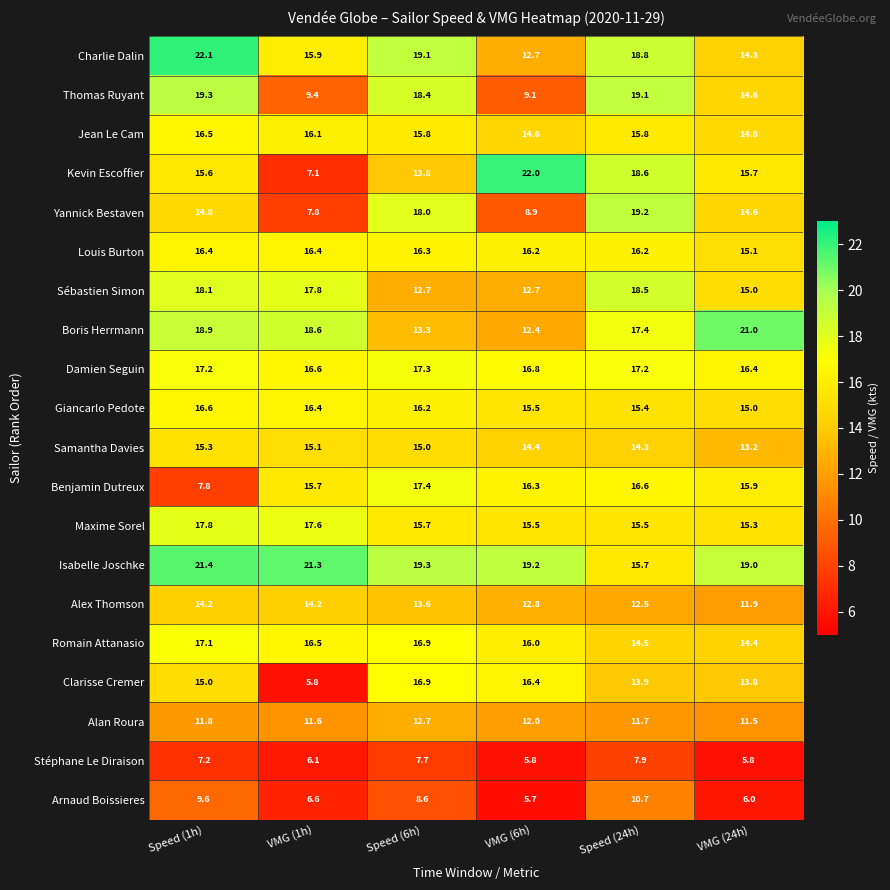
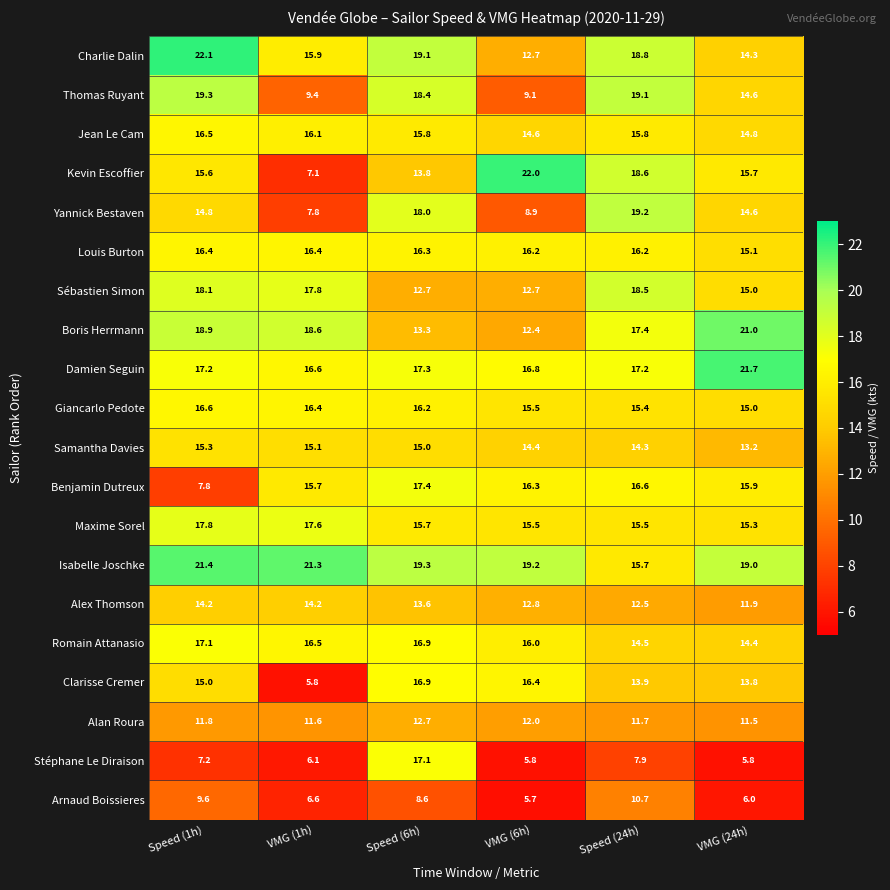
  {
    "Charlie Dalin": {
      "Speed (1h)": 22.1,
      "VMG (1h)": 15.9,
      "Speed (6h)": 19.1,
      "VMG (6h)": 12.7,
      "Speed (24h)": 18.8,
      "VMG (24h)": 14.3
    },
    "Thomas Ruyant": {
      "Speed (1h)": 19.3,
      "VMG (1h)": 9.4,
      "Speed (6h)": 18.4,
      "VMG (6h)": 9.1,
      "Speed (24h)": 19.1,
      "VMG (24h)": 14.6
    },
    "Jean Le Cam": {
      "Speed (1h)": 16.5,
      "VMG (1h)": 16.1,
      "Speed (6h)": 15.8,
      "VMG (6h)": 14.6,
      "Speed (24h)": 15.8,
      "VMG (24h)": 14.8
    },
    "Kevin Escoffier": {
      "Speed (1h)": 15.6,
      "VMG (1h)": 7.1,
      "Speed (6h)": 13.8,
      "VMG (6h)": 22.0,
      "Speed (24h)": 18.6,
      "VMG (24h)": 15.7
    },
    "Yannick Bestaven": {
      "Speed (1h)": 14.8,
      "VMG (1h)": 7.8,
      "Speed (6h)": 18.0,
      "VMG (6h)": 8.9,
      "Speed (24h)": 19.2,
      "VMG (24h)": 14.6
    },
    "Louis Burton": {
      "Speed (1h)": 16.4,
      "VMG (1h)": 16.4,
      "Speed (6h)": 16.3,
      "VMG (6h)": 16.2,
      "Speed (24h)": 16.2,
      "VMG (24h)": 15.1
    },
    "Sébastien Simon": {
      "Speed (1h)": 18.1,
      "VMG (1h)": 17.8,
      "Speed (6h)": 12.7,
      "VMG (6h)": 12.7,
      "Speed (24h)": 18.5,
      "VMG (24h)": 15.0
    },
    "Boris Herrmann": {
      "Speed (1h)": 18.9,
      "VMG (1h)": 18.6,
      "Speed (6h)": 13.3,
      "VMG (6h)": 12.4,
      "Speed (24h)": 17.4,
      "VMG (24h)": 21.0
    },
    "Damien Seguin": {
      "Speed (1h)": 17.2,
      "VMG (1h)": 16.6,
      "Speed (6h)": 17.3,
      "VMG (6h)": 16.8,
      "Speed (24h)": 17.2,
-     "VMG (24h)": 16.4
+     "VMG (24h)": 21.7
    },
    "Giancarlo Pedote": {
      "Speed (1h)": 16.6,
      "VMG (1h)": 16.4,
      "Speed (6h)": 16.2,
      "VMG (6h)": 15.5,
      "Speed (24h)": 15.4,
      "VMG (24h)": 15.0
    },
    "Samantha Davies": {
      "Speed (1h)": 15.3,
      "VMG (1h)": 15.1,
      "Speed (6h)": 15.0,
      "VMG (6h)": 14.4,
      "Speed (24h)": 14.3,
      "VMG (24h)": 13.2
    },
    "Benjamin Dutreux": {
      "Speed (1h)": 7.8,
      "VMG (1h)": 15.7,
      "Speed (6h)": 17.4,
      "VMG (6h)": 16.3,
      "Speed (24h)": 16.6,
      "VMG (24h)": 15.9
    },
    "Maxime Sorel": {
      "Speed (1h)": 17.8,
      "VMG (1h)": 17.6,
      "Speed (6h)": 15.7,
      "VMG (6h)": 15.5,
      "Speed (24h)": 15.5,
      "VMG (24h)": 15.3
    },
    "Isabelle Joschke": {
      "Speed (1h)": 21.4,
      "VMG (1h)": 21.3,
      "Speed (6h)": 19.3,
      "VMG (6h)": 19.2,
      "Speed (24h)": 15.7,
      "VMG (24h)": 19.0
    },
    "Alex Thomson": {
      "Speed (1h)": 14.2,
      "VMG (1h)": 14.2,
      "Speed (6h)": 13.6,
      "VMG (6h)": 12.8,
      "Speed (24h)": 12.5,
      "VMG (24h)": 11.9
    },
    "Romain Attanasio": {
      "Speed (1h)": 17.1,
      "VMG (1h)": 16.5,
      "Speed (6h)": 16.9,
      "VMG (6h)": 16.0,
      "Speed (24h)": 14.5,
      "VMG (24h)": 14.4
    },
    "Clarisse Cremer": {
      "Speed (1h)": 15.0,
      "VMG (1h)": 5.8,
      "Speed (6h)": 16.9,
      "VMG (6h)": 16.4,
      "Speed (24h)": 13.9,
      "VMG (24h)": 13.8
    },
    "Alan Roura": {
      "Speed (1h)": 11.8,
      "VMG (1h)": 11.6,
      "Speed (6h)": 12.7,
      "VMG (6h)": 12.0,
      "Speed (24h)": 11.7,
      "VMG (24h)": 11.5
    },
    "Stéphane Le Diraison": {
      "Speed (1h)": 7.2,
      "VMG (1h)": 6.1,
-     "Speed (6h)": 7.7,
+     "Speed (6h)": 17.1,
      "VMG (6h)": 5.8,
      "Speed (24h)": 7.9,
      "VMG (24h)": 5.8
    },
    "Arnaud Boissieres": {
      "Speed (1h)": 9.6,
      "VMG (1h)": 6.6,
      "Speed (6h)": 8.6,
      "VMG (6h)": 5.7,
      "Speed (24h)": 10.7,
      "VMG (24h)": 6.0
    }
  }
